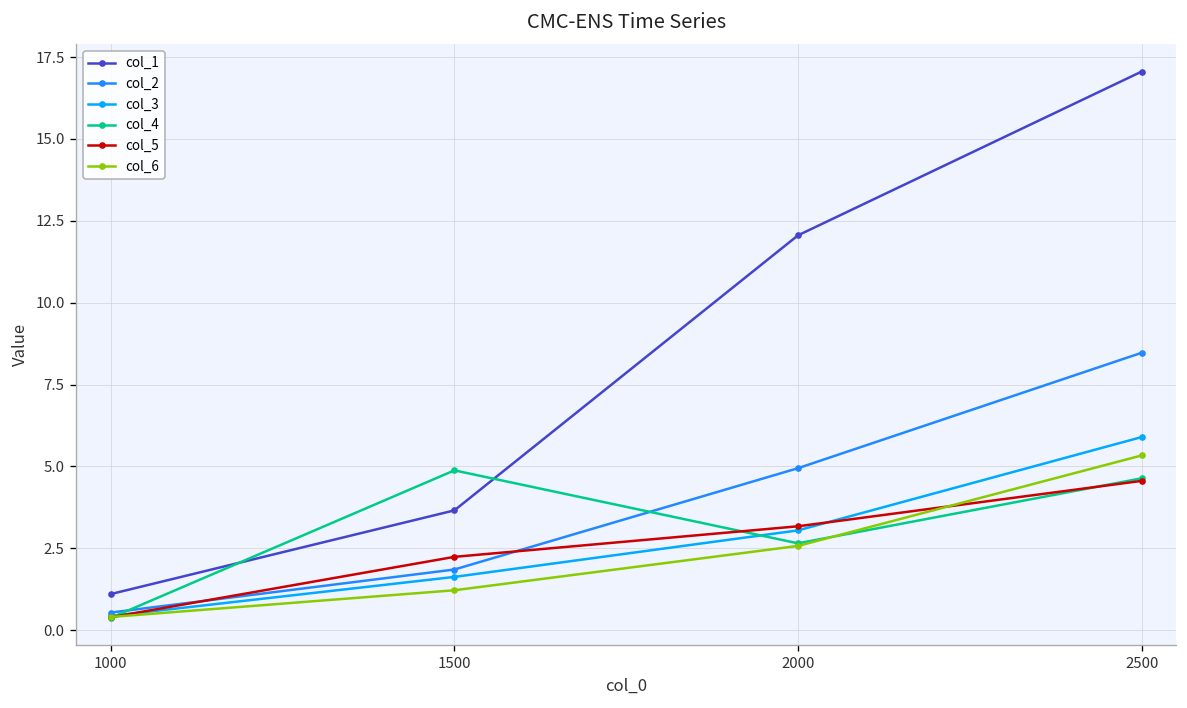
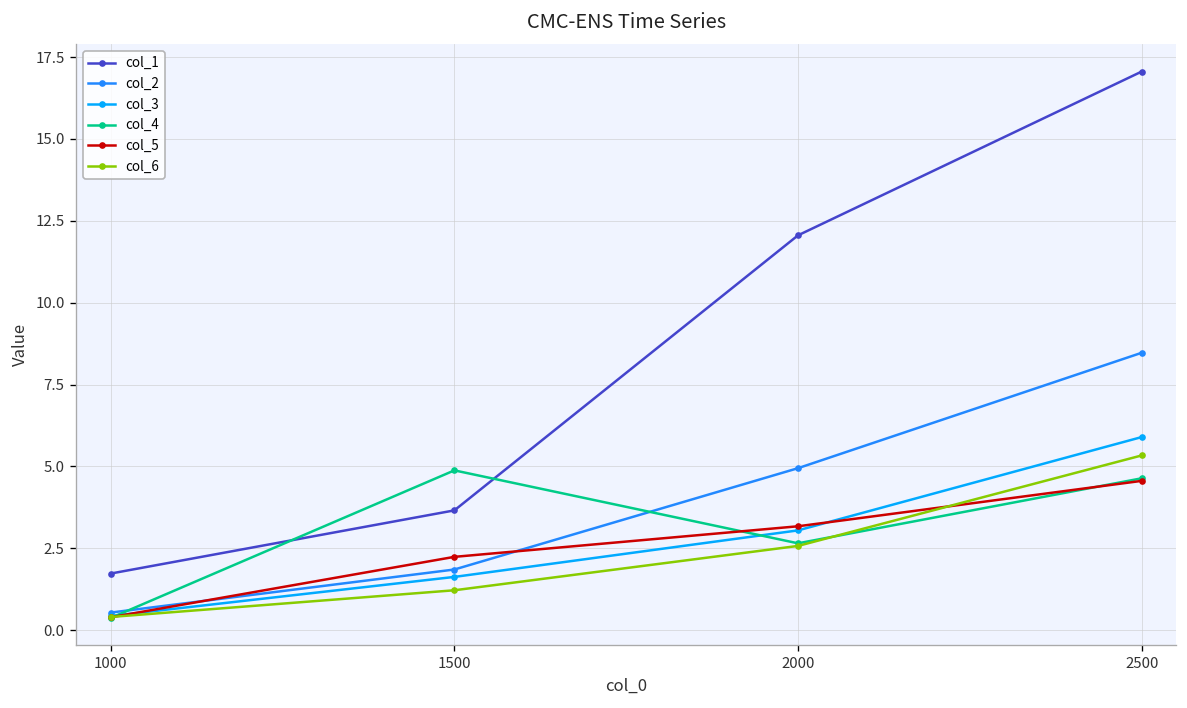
  {
    "col_1": {
-     "1000": 1.1,
+     "1000": 1.7,
      "1500": 3.7,
      "2000": 12.1,
      "2500": 17.1
    },
    "col_4": {
      "1500": 4.9
    },
    "col_5": {
      "1500": 2.2,
      "2000": 3.2
    },
    "col_6": {
      "1500": 1.2,
      "2500": 5.3
    }
  }
